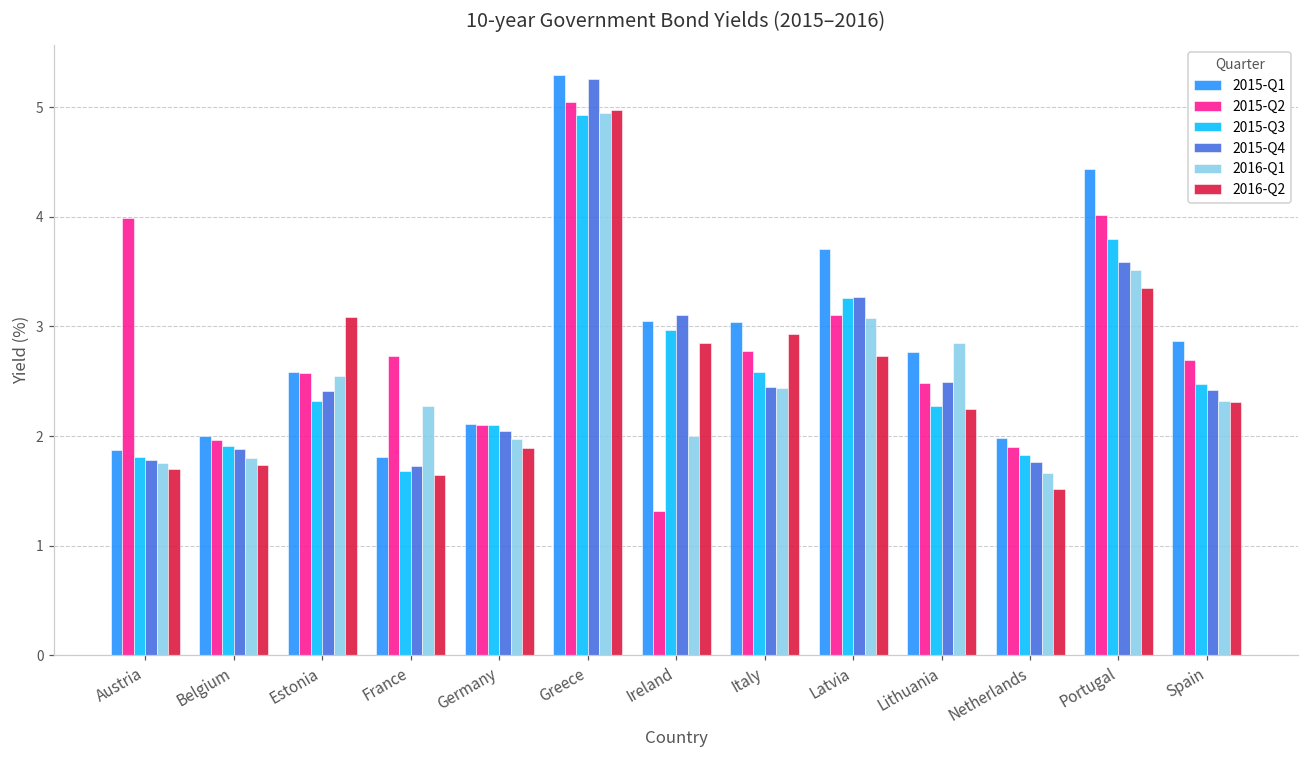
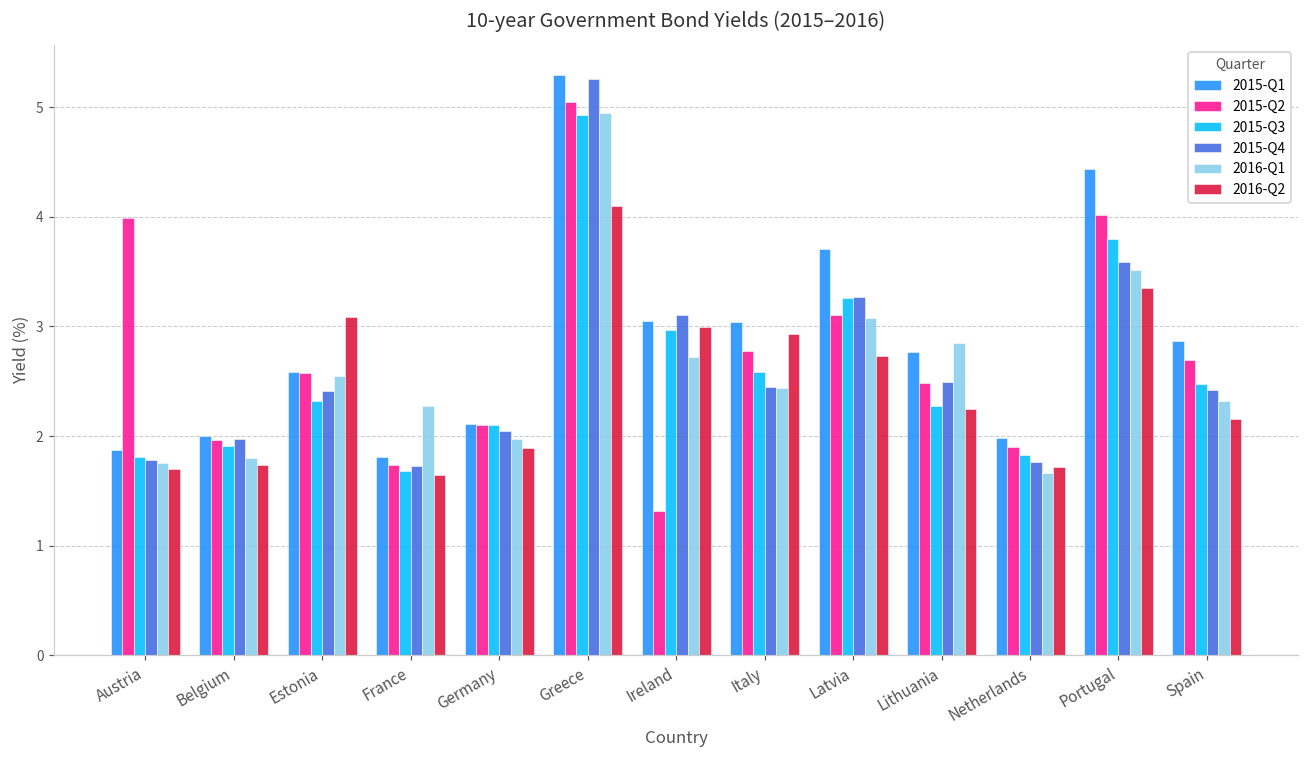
  {
    "2015-Q2": {
      "Austria": 4.0,
      "Belgium": 2.0,
      "Estonia": 2.6,
-     "France": 2.7,
+     "France": 1.7,
      "Germany": 2.1,
      "Greece": 5.0,
      "Ireland": 1.3,
      "Italy": 2.8,
      "Latvia": 3.1,
      "Lithuania": 2.5,
      "Netherlands": 1.9,
      "Portugal": 4.0,
      "Spain": 2.7
    },
    "2015-Q4": {
      "Austria": 1.8,
-     "Belgium": 1.9,
+     "Belgium": 2.0,
      "Estonia": 2.4,
      "France": 1.7,
      "Germany": 2.0,
      "Greece": 5.3,
      "Ireland": 3.1,
      "Italy": 2.5,
      "Latvia": 3.3,
      "Lithuania": 2.5,
      "Netherlands": 1.8,
      "Portugal": 3.6,
      "Spain": 2.4
    },
    "2016-Q1": {
      "Austria": 1.8,
      "Belgium": 1.8,
      "Estonia": 2.5,
      "France": 2.3,
      "Germany": 2.0,
      "Greece": 4.9,
-     "Ireland": 2.0,
+     "Ireland": 2.7,
      "Italy": 2.4,
      "Latvia": 3.1,
      "Lithuania": 2.8,
      "Netherlands": 1.7,
      "Portugal": 3.5,
      "Spain": 2.3
    },
    "2016-Q2": {
      "Austria": 1.7,
      "Belgium": 1.7,
      "Estonia": 3.1,
      "France": 1.6,
      "Germany": 1.9,
-     "Greece": 5.0,
-     "Ireland": 2.9,
+     "Greece": 4.1,
+     "Ireland": 3.0,
      "Italy": 2.9,
      "Latvia": 2.7,
      "Lithuania": 2.2,
-     "Netherlands": 1.5,
+     "Netherlands": 1.7,
      "Portugal": 3.3,
-     "Spain": 2.3
+     "Spain": 2.2
    }
  }
